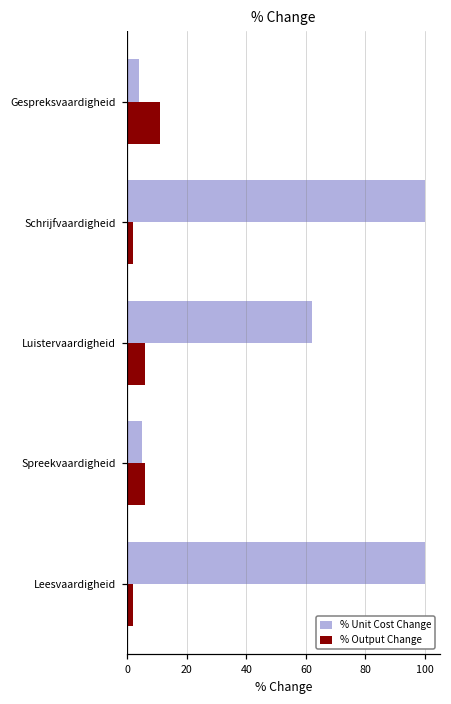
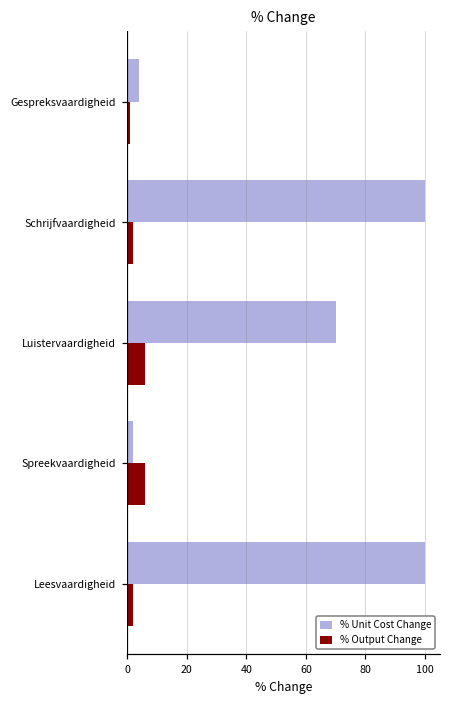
  {
    "% Unit Cost Change": {
      "Gespreksvaardigheid": 4,
      "Schrijfvaardigheid": 100,
-     "Luistervaardigheid": 62,
-     "Spreekvaardigheid": 5,
+     "Luistervaardigheid": 70,
+     "Spreekvaardigheid": 2,
      "Leesvaardigheid": 100
    },
    "% Output Change": {
-     "Gespreksvaardigheid": 11,
+     "Gespreksvaardigheid": 1,
      "Schrijfvaardigheid": 2,
      "Luistervaardigheid": 6,
      "Spreekvaardigheid": 6,
      "Leesvaardigheid": 2
    }
  }
